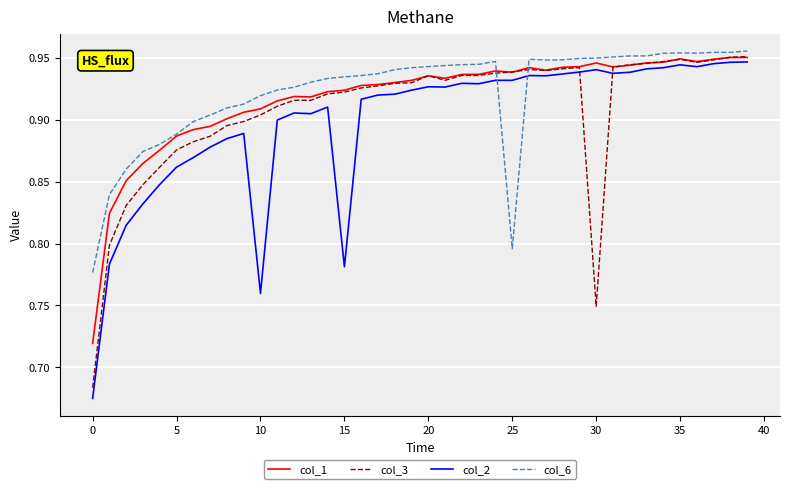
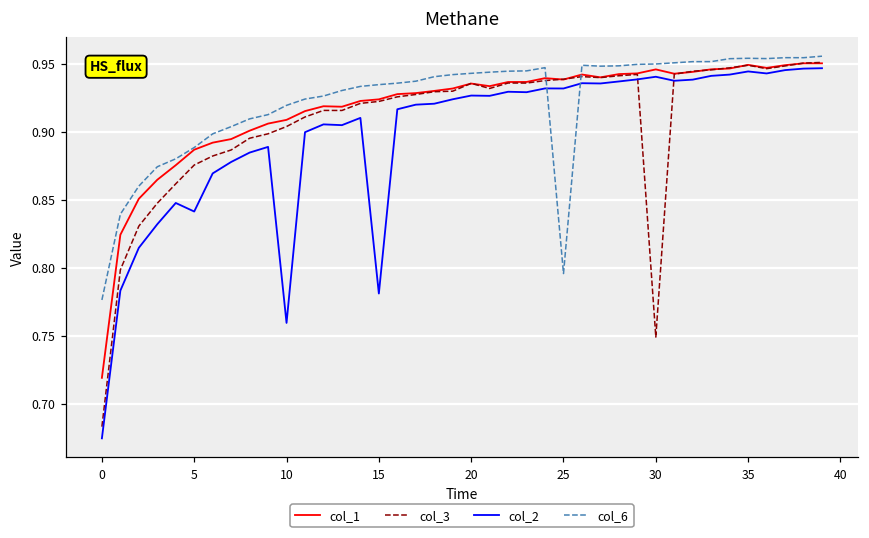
  {
    "col_1": {
      "0": 0.719,
      "10": 0.909,
      "30": 0.946
    },
    "col_3": {
      "0": 0.683,
      "5": 0.876,
      "10": 0.904,
      "30": 0.749
    },
    "col_2": {
      "0": 0.675,
-     "5": 0.862,
+     "5": 0.841,
      "10": 0.760,
      "15": 0.781,
      "20": 0.927,
      "25": 0.932,
      "30": 0.940,
      "35": 0.944
    },
    "col_6": {
      "0": 0.776,
      "10": 0.919,
      "15": 0.935,
      "20": 0.943,
      "25": 0.796,
      "30": 0.950,
      "35": 0.954
    }
  }
